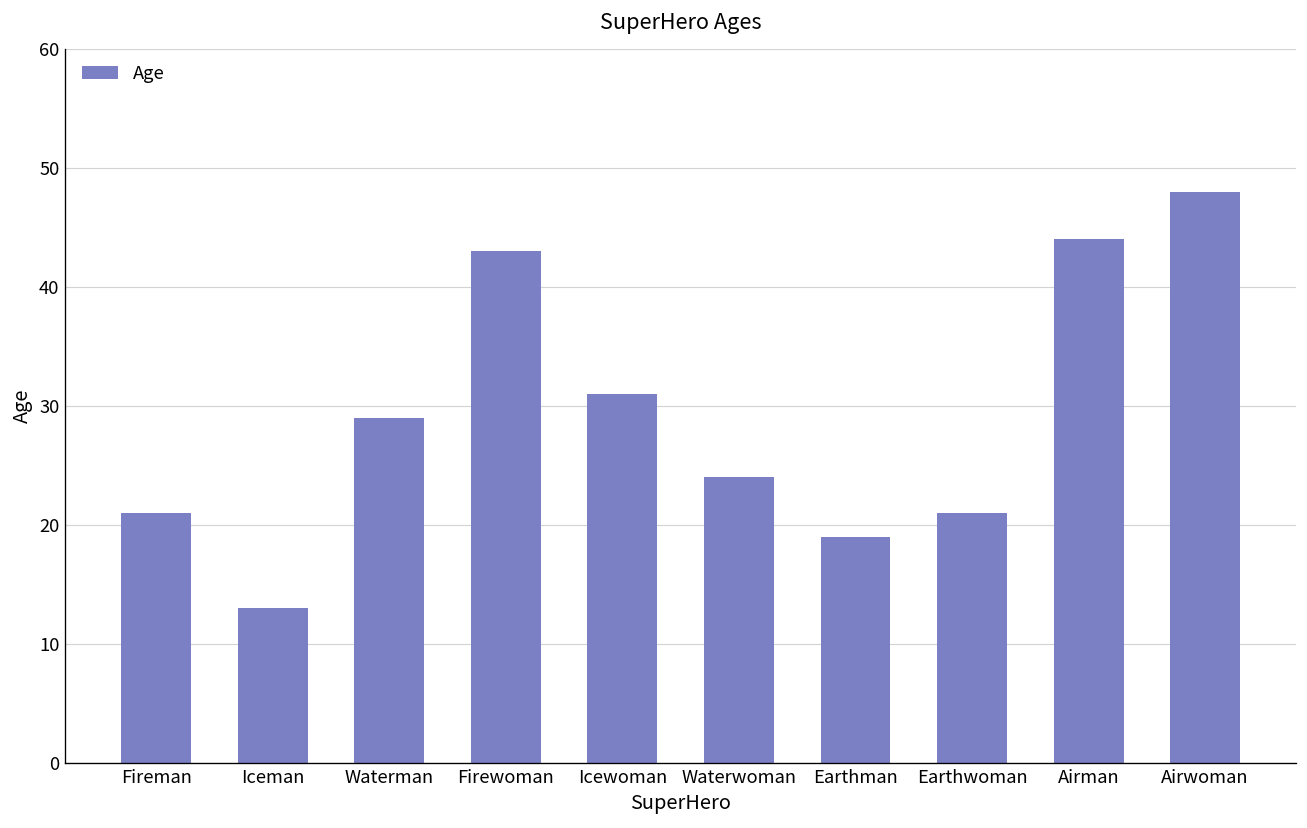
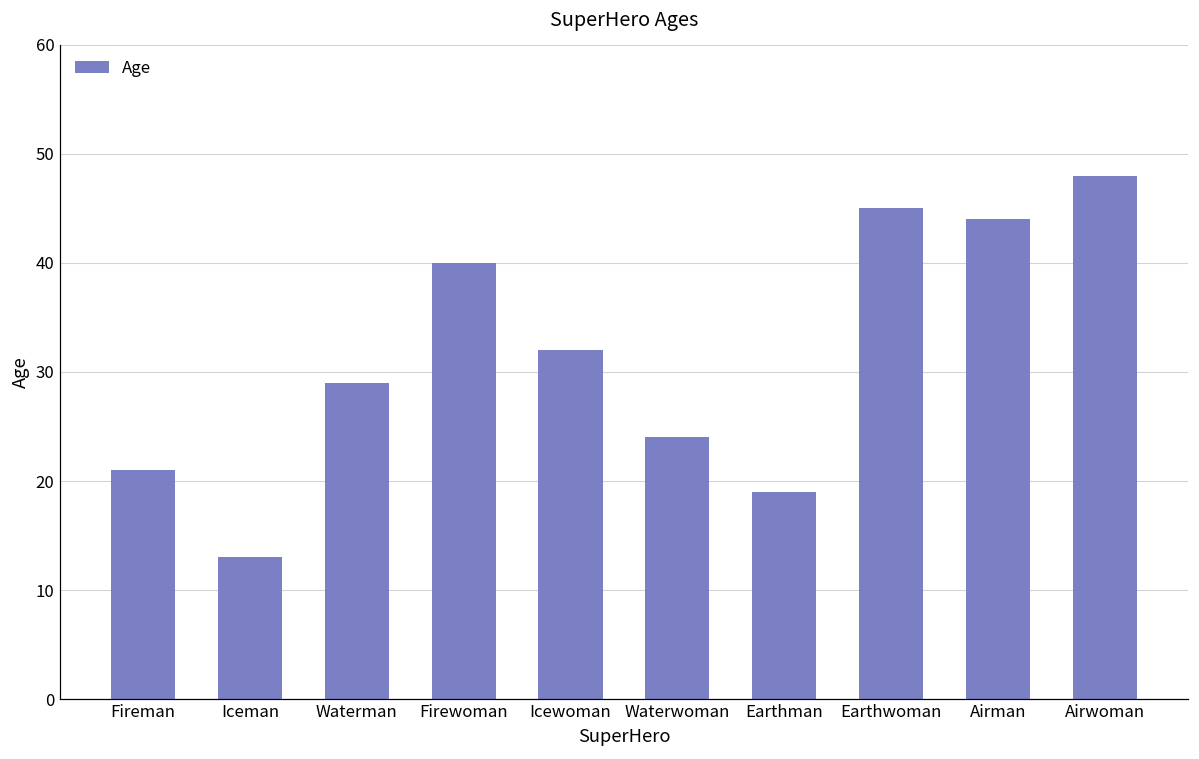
  {
    "Fireman": 21,
    "Iceman": 13,
    "Waterman": 29,
-   "Firewoman": 43,
-   "Icewoman": 31,
+   "Firewoman": 40,
+   "Icewoman": 32,
    "Waterwoman": 24,
    "Earthman": 19,
-   "Earthwoman": 21,
+   "Earthwoman": 45,
    "Airman": 44,
    "Airwoman": 48
  }
